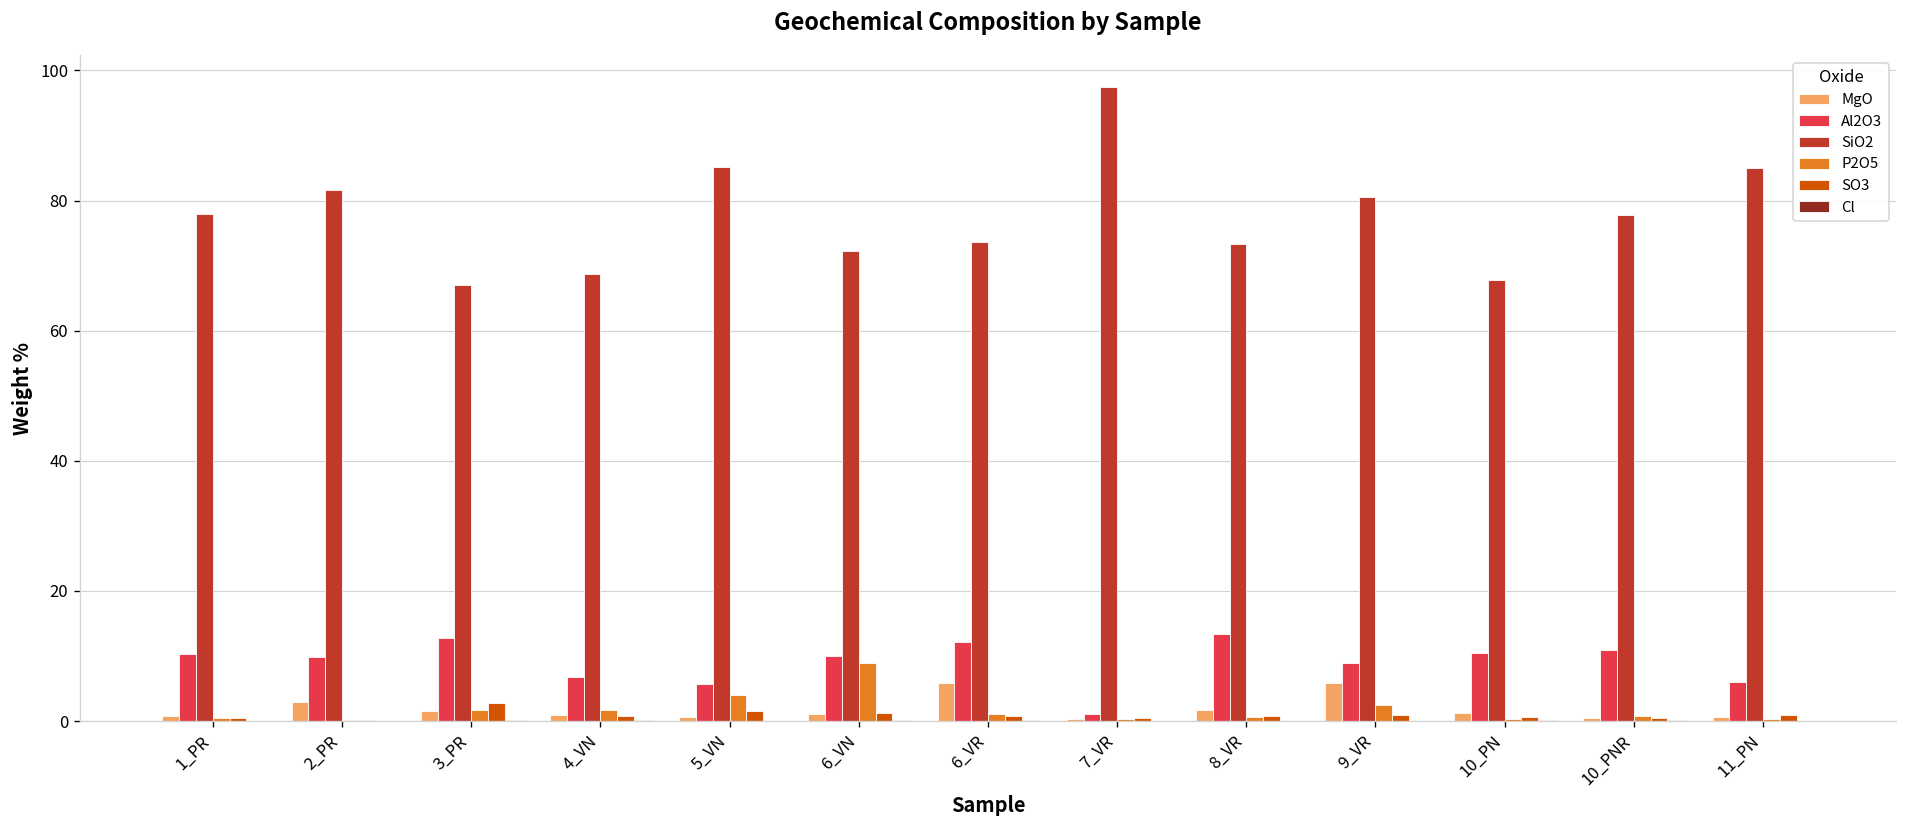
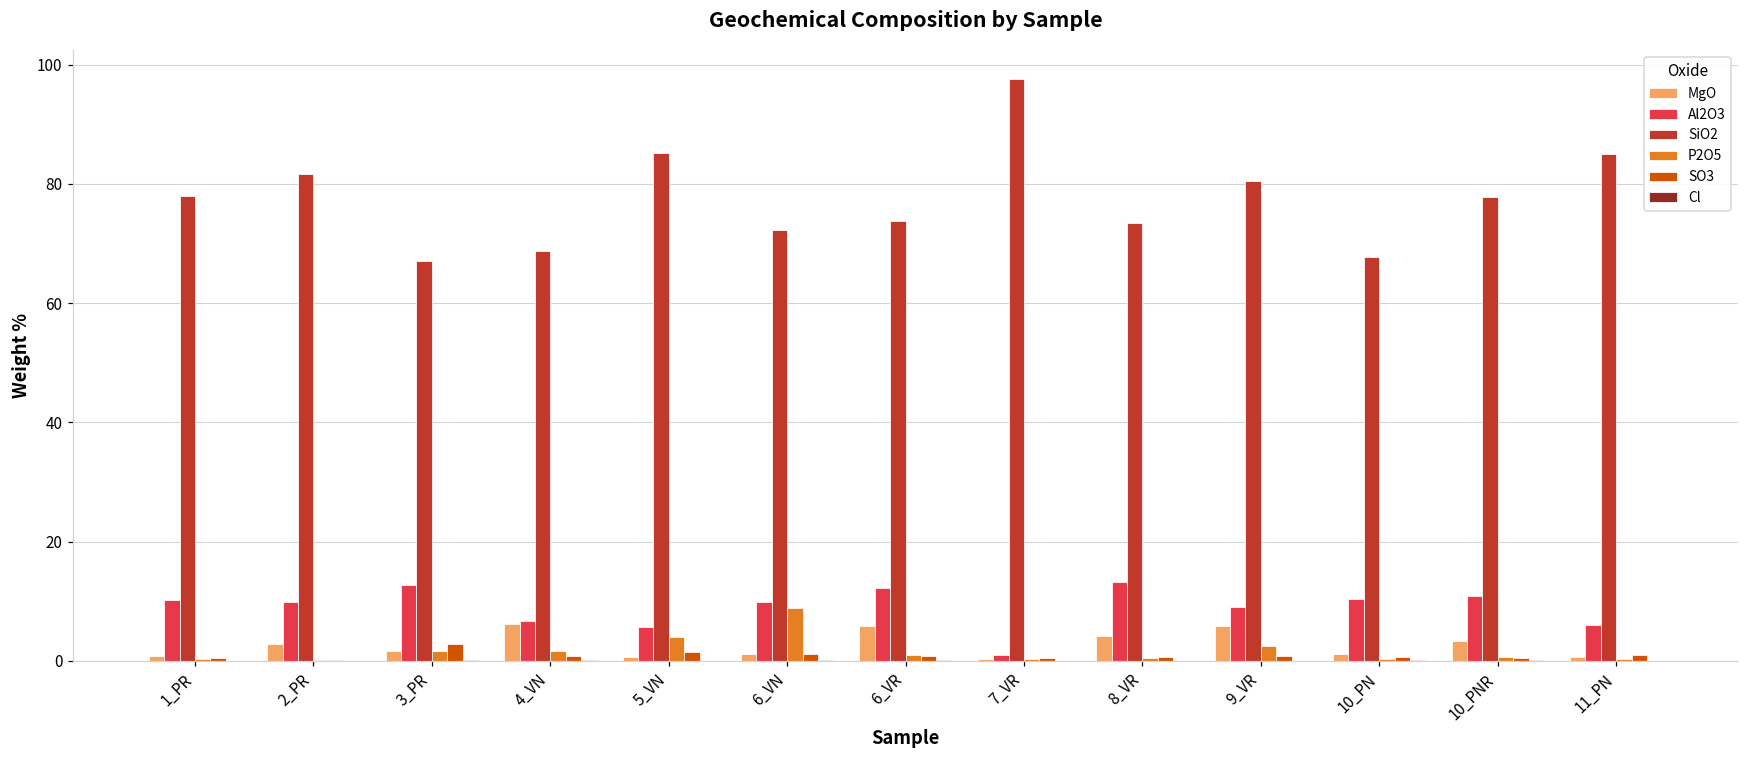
  {
    "MgO": {
      "1_PR": 1,
      "2_PR": 3,
      "3_PR": 2,
-     "4_VN": 1,
+     "4_VN": 6,
      "5_VN": 1,
      "6_VN": 1,
      "6_VR": 6,
-     "8_VR": 2,
+     "8_VR": 4,
      "9_VR": 6,
      "10_PN": 1,
-     "10_PNR": 0,
+     "10_PNR": 3,
      "11_PN": 1
    }
  }
